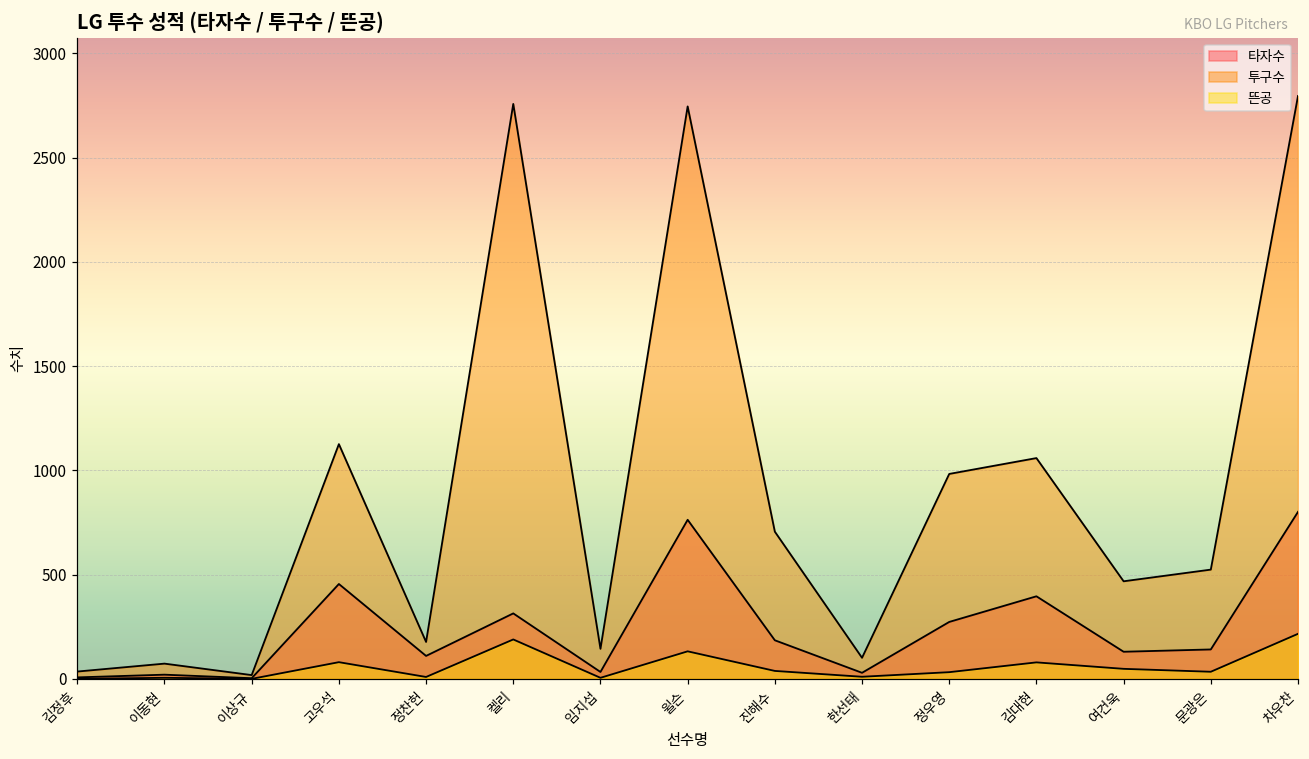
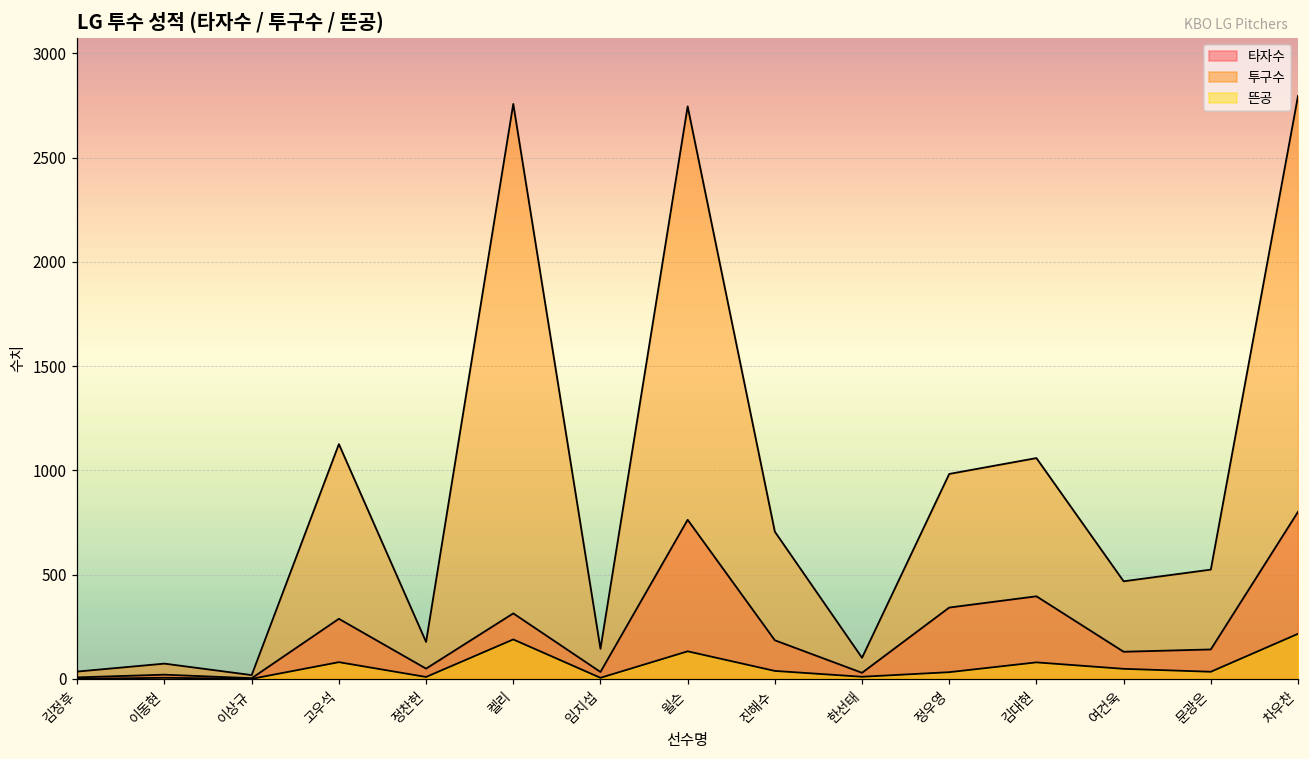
  {
    "타자수": {
      "이동현": 20,
-     "고우석": 460,
-     "정찬헌": 110,
+     "고우석": 290,
+     "정찬헌": 50,
      "켈리": 310,
      "임지섭": 30,
      "윌슨": 760,
      "진해수": 190,
      "한선태": 30,
-     "정우영": 270,
+     "정우영": 340,
      "김대현": 400,
      "여건욱": 130,
      "문광은": 140,
      "차우찬": 800
    }
  }
